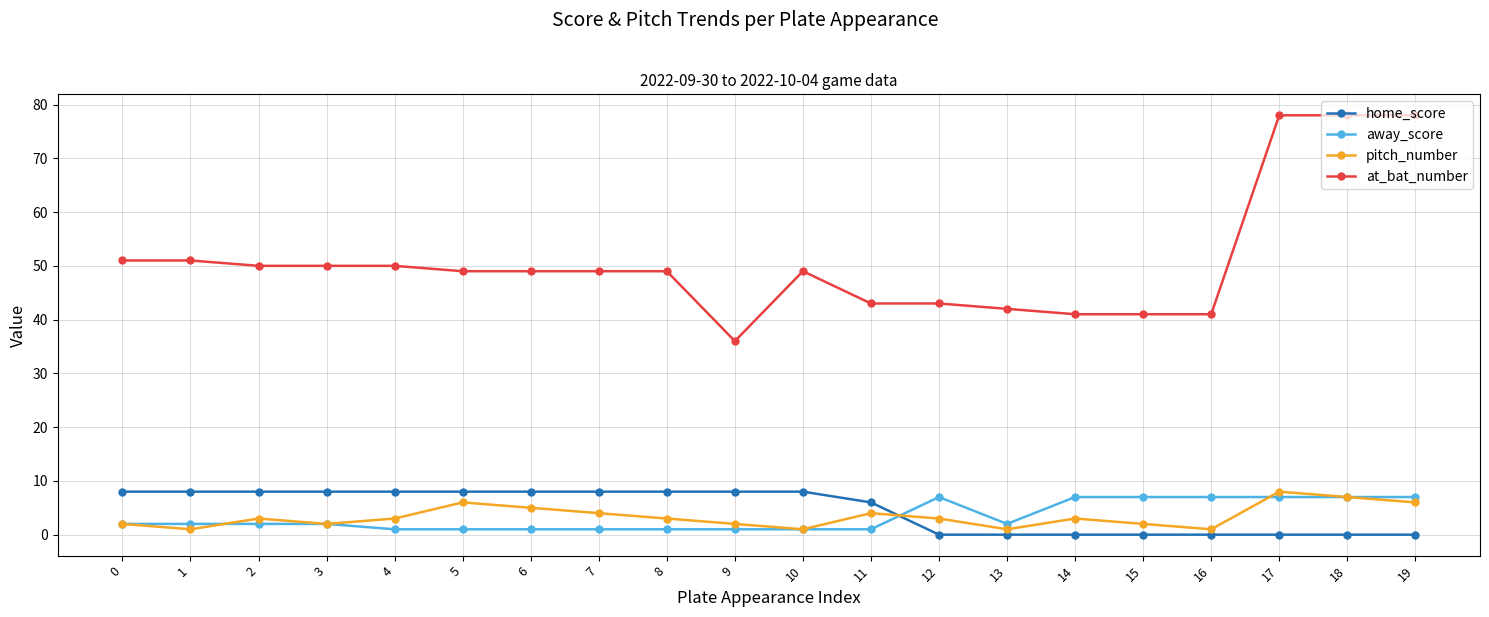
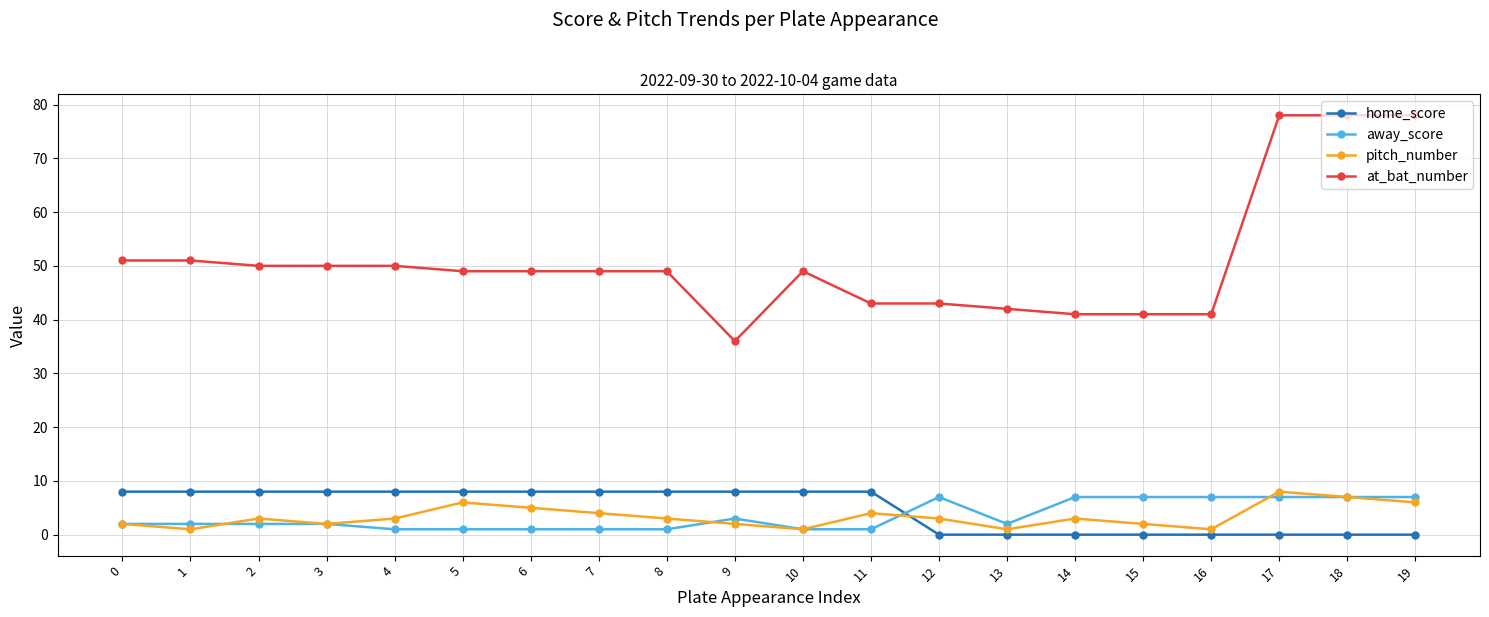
  {
    "home_score": {
      "0": 8,
      "1": 8,
      "2": 8,
      "3": 8,
      "4": 8,
      "5": 8,
      "6": 8,
      "7": 8,
      "8": 8,
      "9": 8,
      "10": 8,
-     "11": 6,
+     "11": 8,
      "12": 0,
      "13": 0,
      "14": 0,
      "15": 0,
      "16": 0,
      "17": 0,
      "18": 0,
      "19": 0
    },
    "away_score": {
      "1": 2,
      "2": 2,
      "4": 1,
      "5": 1,
      "6": 1,
      "7": 1,
      "8": 1,
-     "9": 1,
+     "9": 3,
      "11": 1,
      "12": 7,
      "13": 2,
      "14": 7,
      "15": 7,
      "16": 7,
      "17": 7,
      "19": 7
    },
    "pitch_number": {
      "1": 1,
      "2": 3,
      "4": 3,
      "5": 6,
      "6": 5,
      "7": 4,
      "8": 3,
      "9": 2,
      "11": 4,
      "12": 3,
      "13": 1,
      "14": 3,
      "15": 2,
      "16": 1,
      "17": 8,
      "19": 6
    },
    "at_bat_number": {
      "0": 51,
      "1": 51,
      "2": 50,
      "3": 50,
      "4": 50,
      "5": 49,
      "6": 49,
      "7": 49,
      "8": 49,
      "9": 36,
      "10": 49,
      "11": 43,
      "12": 43,
      "13": 42,
      "14": 41,
      "15": 41,
      "16": 41,
      "17": 78
    }
  }
